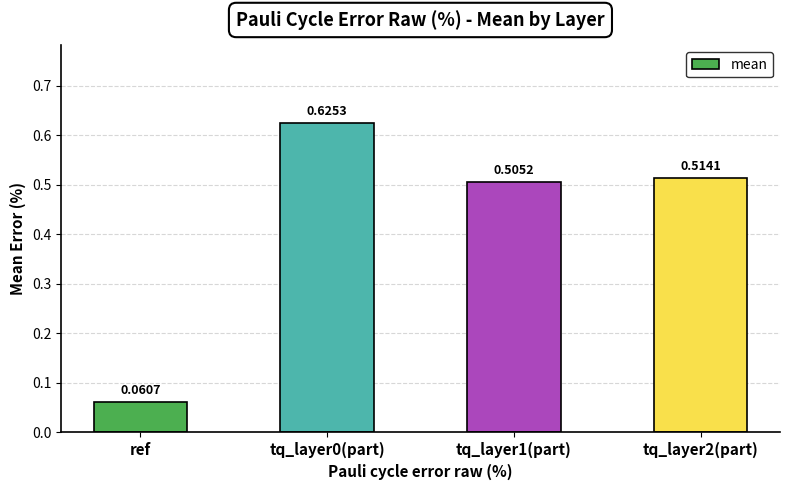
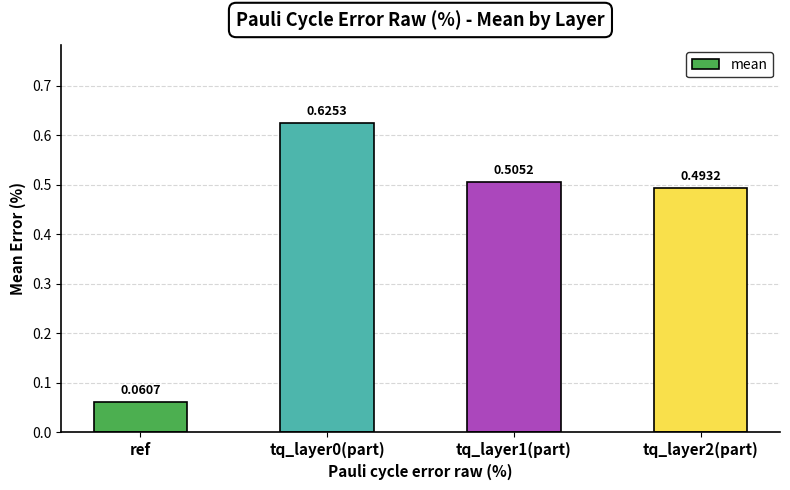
  {
    "ref": 0.0607,
    "tq_layer0(part)": 0.6253,
    "tq_layer1(part)": 0.5052,
-   "tq_layer2(part)": 0.5141
+   "tq_layer2(part)": 0.4932
  }
